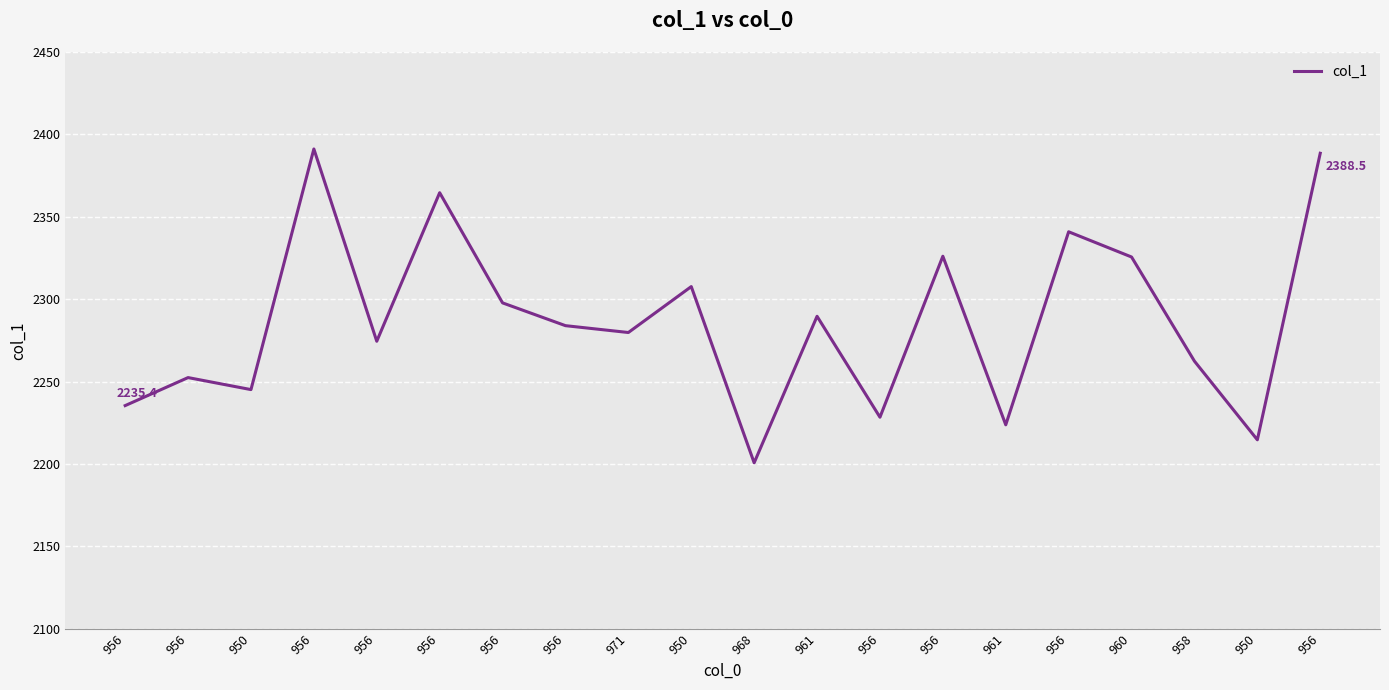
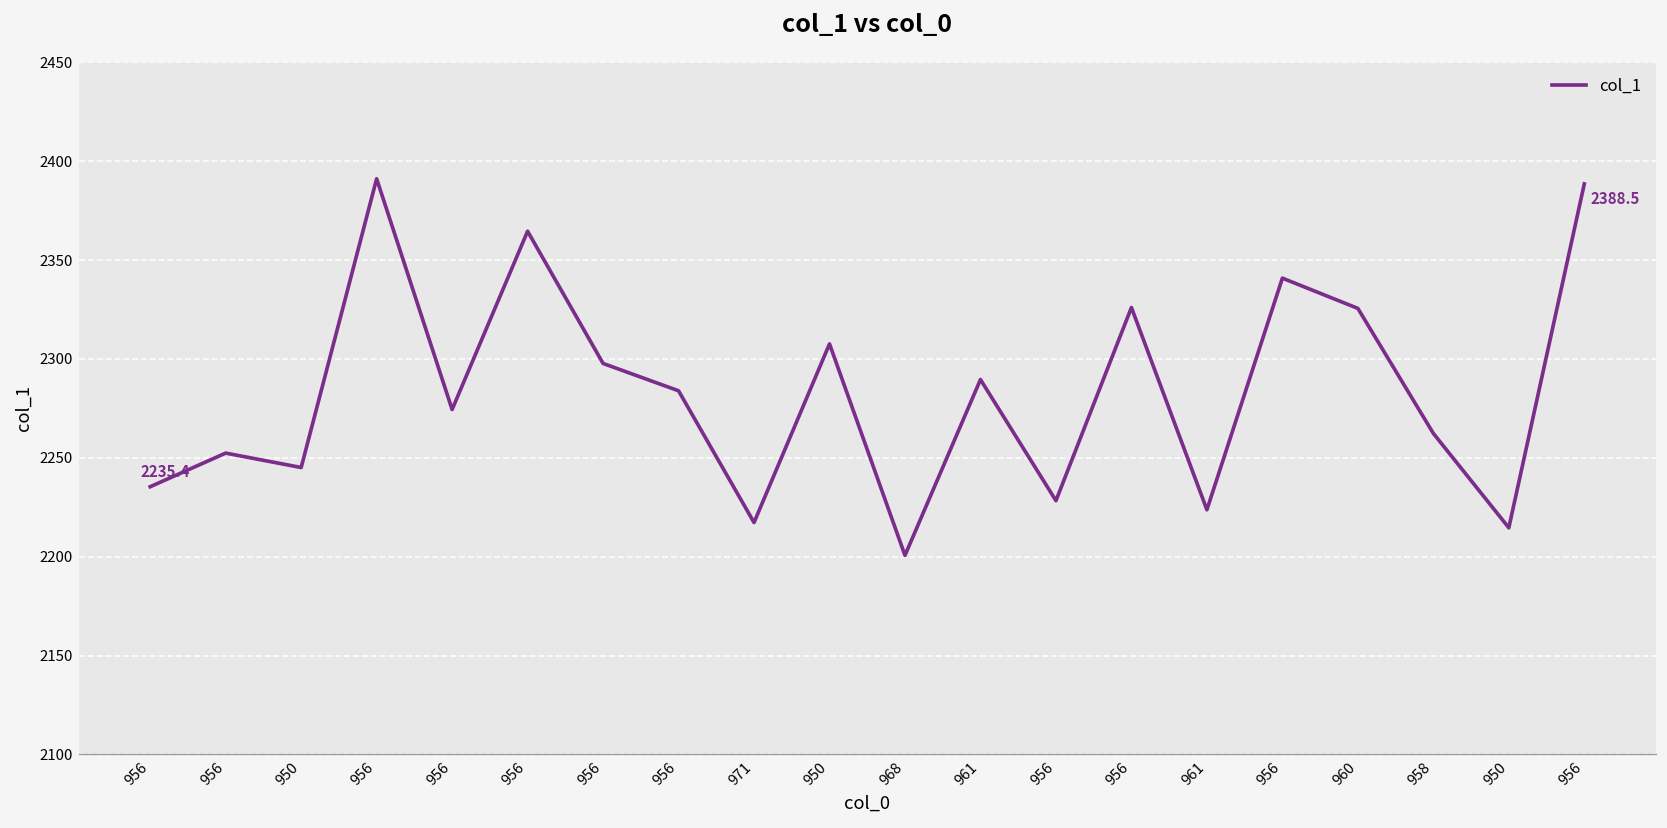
  {
-   "971": 2280,
+   "971": 2217,
    "968": 2201,
    "960": 2326,
    "958": 2262
  }
